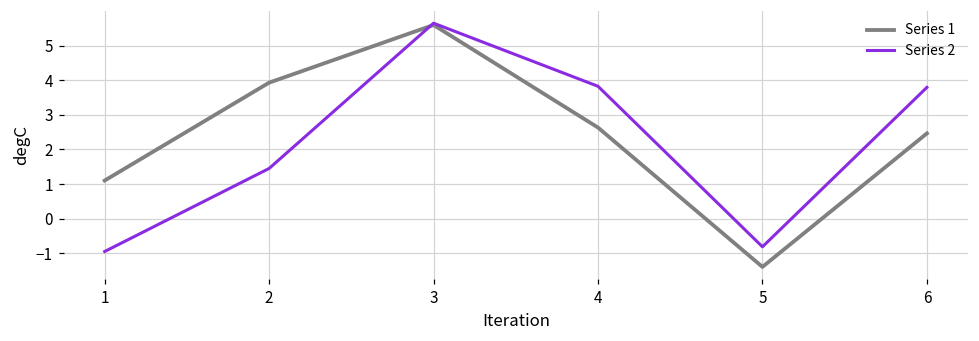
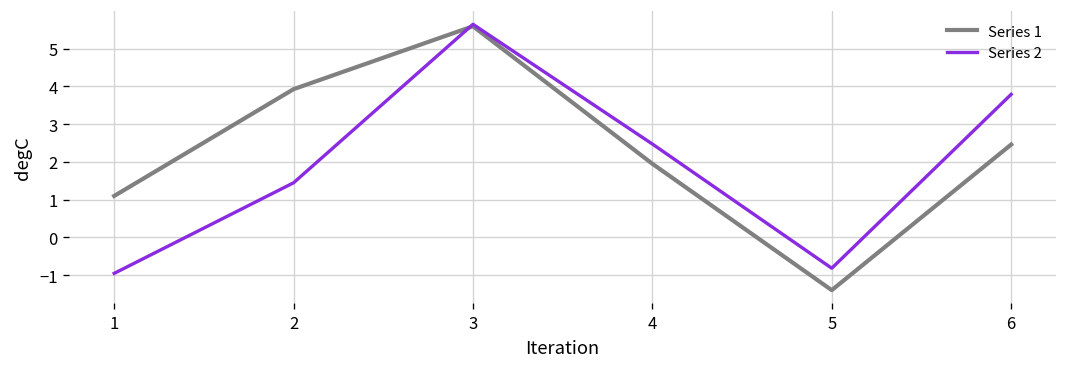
  {
    "Series 1": {
      "1": 1.1,
      "2": 3.9,
-     "4": 2.6,
+     "4": 2.0,
      "5": -1.4,
      "6": 2.5
    },
    "Series 2": {
      "1": -1.0,
      "2": 1.4,
-     "4": 3.8,
+     "4": 2.5,
      "5": -0.8,
      "6": 3.8
    }
  }
